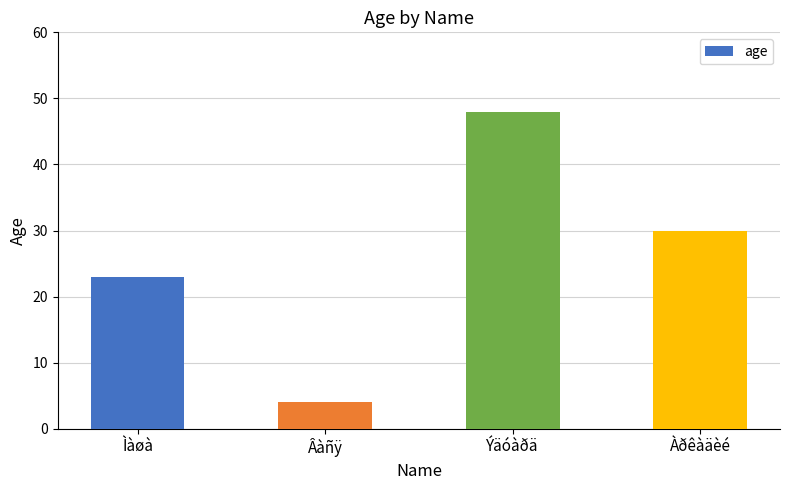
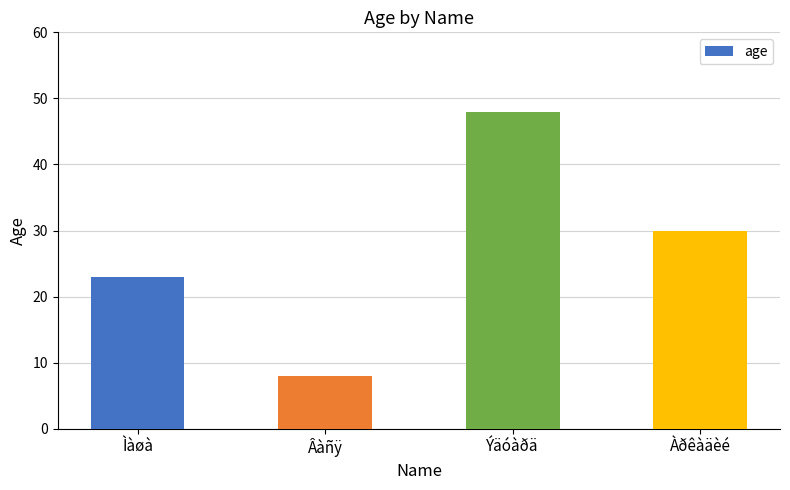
  {
    "Ìàøà": 23,
-   "Âàñÿ": 4,
+   "Âàñÿ": 8,
    "Ýäóàðä": 48,
    "Àðêàäèé": 30
  }
